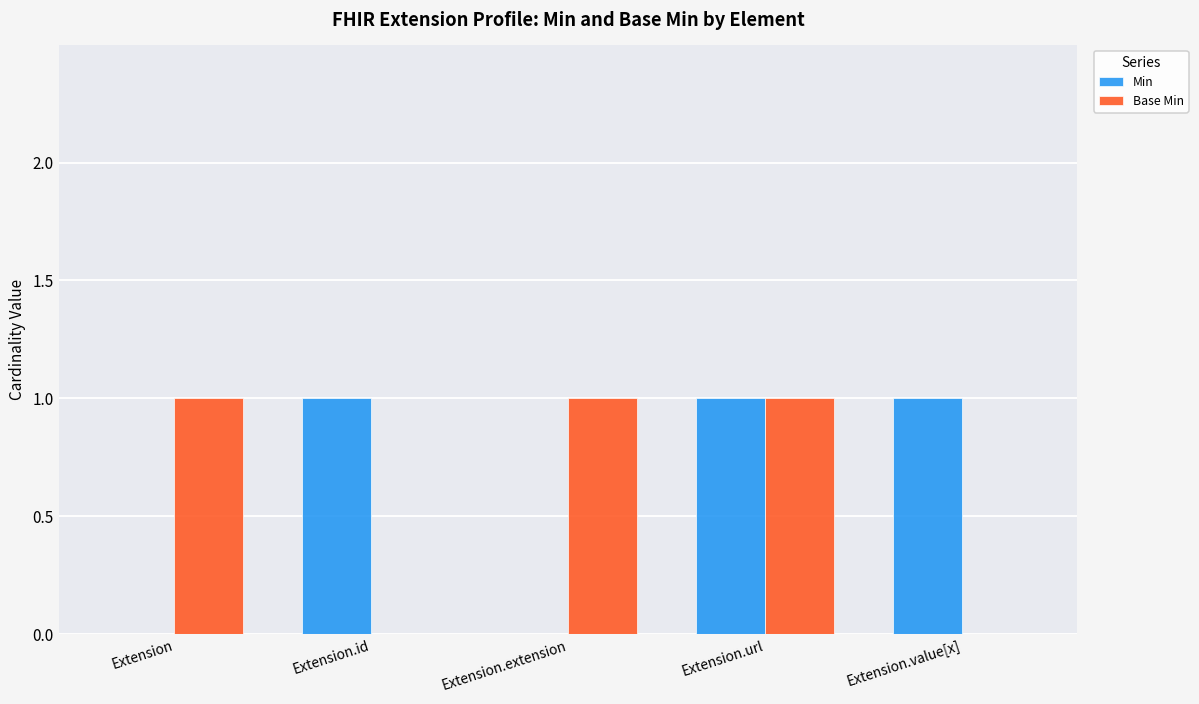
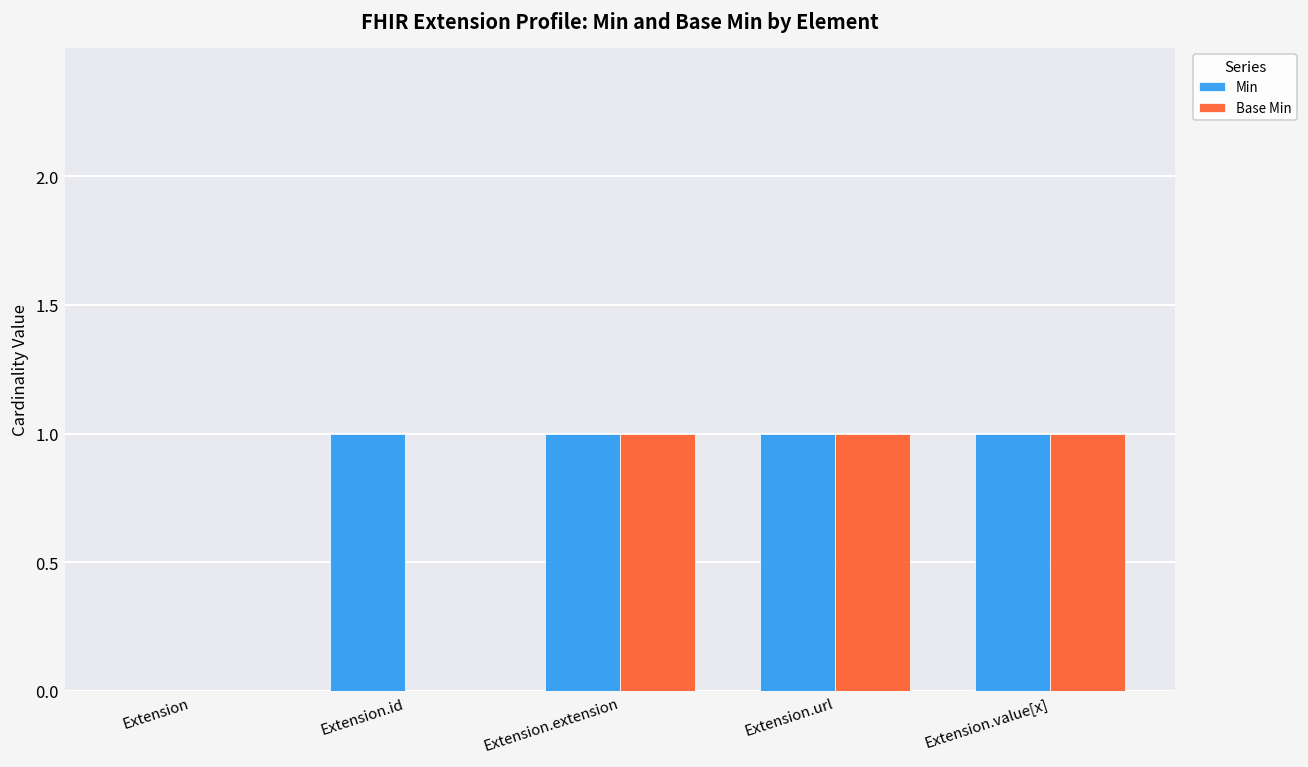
  {
    "Min": {
      "Extension": 0,
      "Extension.id": 1,
-     "Extension.extension": 0,
+     "Extension.extension": 1,
      "Extension.url": 1,
      "Extension.value[x]": 1
    },
    "Base Min": {
-     "Extension": 1,
+     "Extension": 0,
      "Extension.id": 0,
      "Extension.extension": 1,
      "Extension.url": 1,
-     "Extension.value[x]": 0
+     "Extension.value[x]": 1
    }
  }
